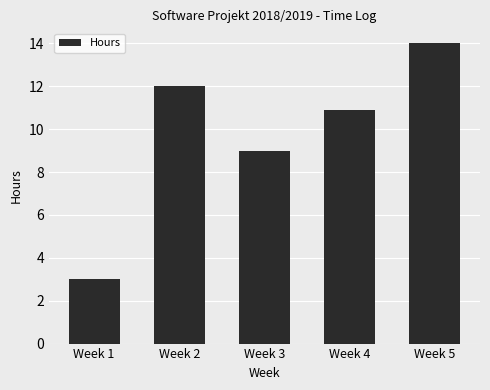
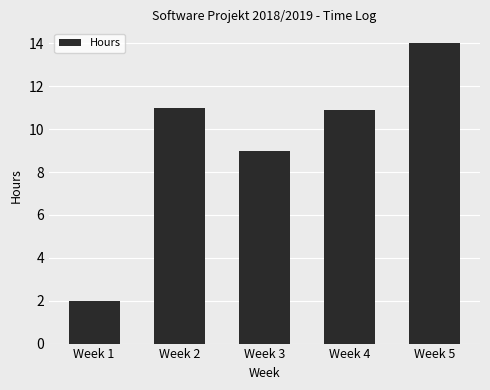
  {
-   "Week 1": 3,
-   "Week 2": 12,
+   "Week 1": 2,
+   "Week 2": 11,
    "Week 3": 9,
    "Week 4": 11,
    "Week 5": 14
  }
